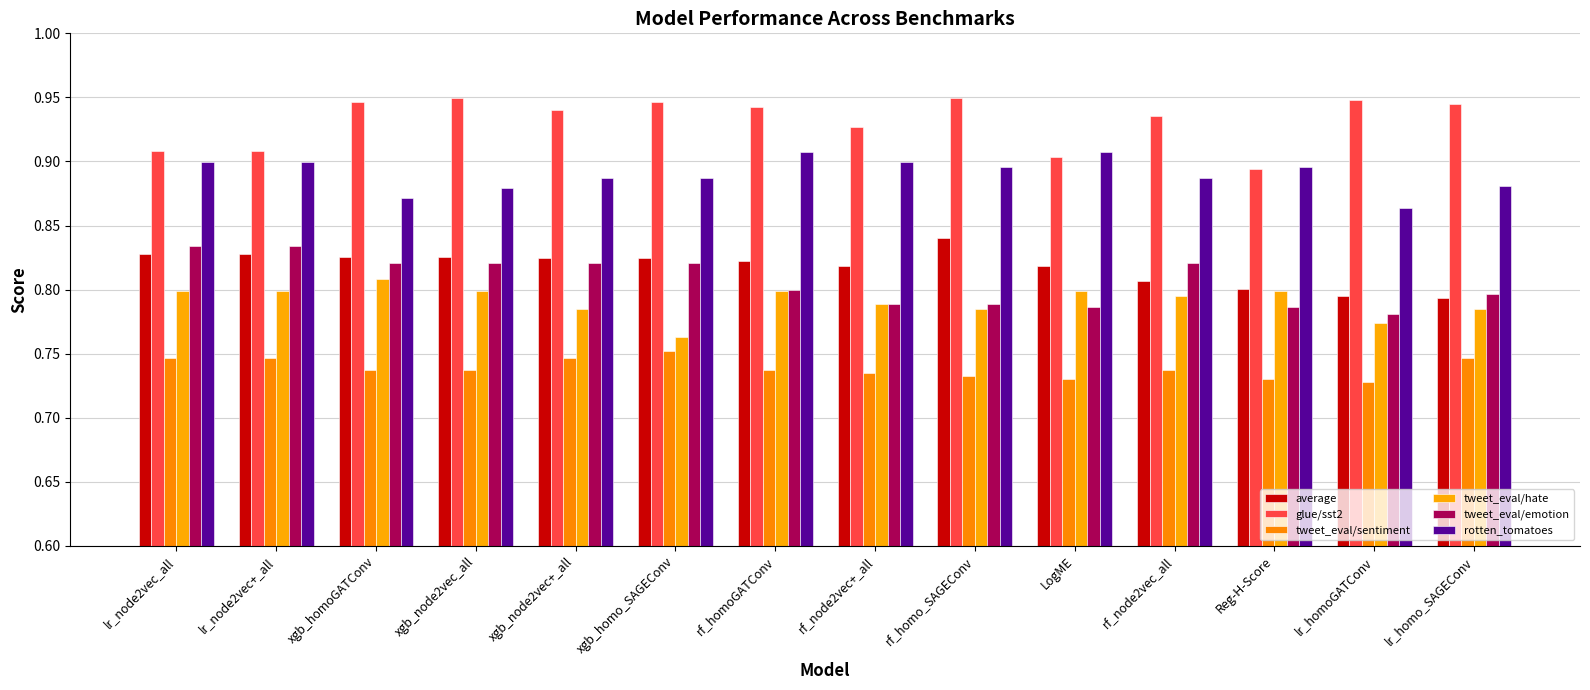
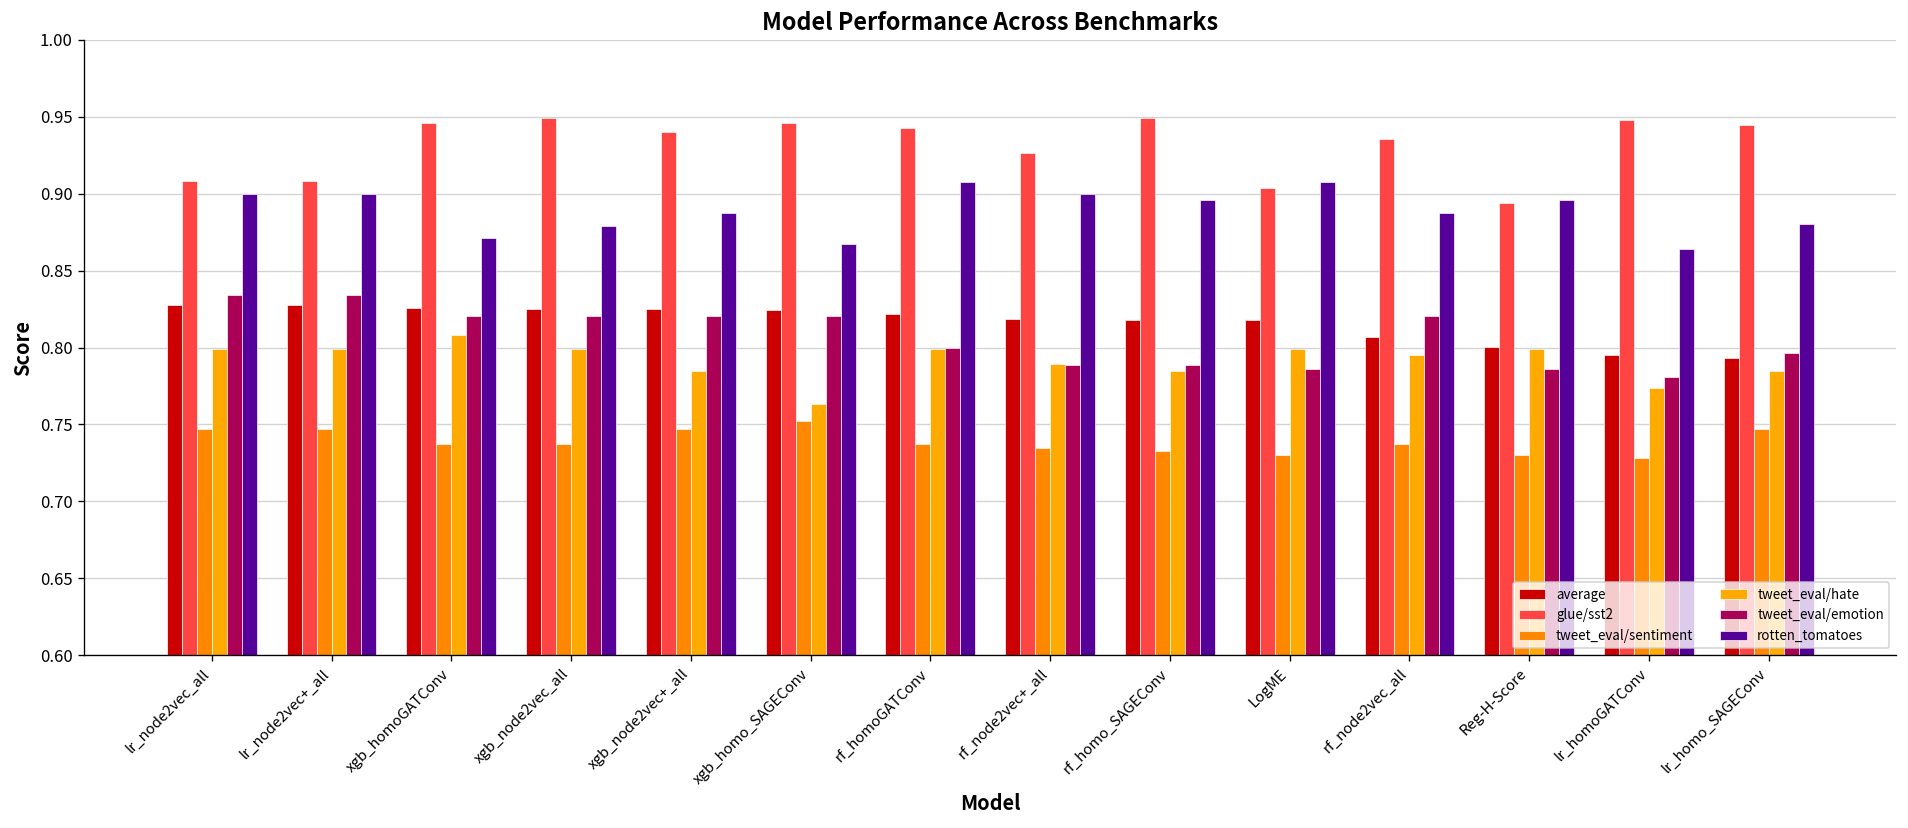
  {
    "average": {
      "lr_node2vec_all": 0.827,
      "lr_node2vec+_all": 0.827,
      "xgb_homoGATConv": 0.826,
      "xgb_node2vec_all": 0.825,
      "xgb_node2vec+_all": 0.825,
      "xgb_homo_SAGEConv": 0.824,
      "rf_homoGATConv": 0.822,
      "rf_node2vec+_all": 0.819,
-     "rf_homo_SAGEConv": 0.841,
+     "rf_homo_SAGEConv": 0.818,
      "LogME": 0.818,
      "rf_node2vec_all": 0.807,
      "Reg-H-Score": 0.800,
      "lr_homoGATConv": 0.795,
      "lr_homo_SAGEConv": 0.793
    },
    "glue/sst2": {
      "lr_node2vec_all": 0.908,
      "lr_node2vec+_all": 0.908,
      "xgb_homoGATConv": 0.946,
      "xgb_node2vec_all": 0.950,
      "xgb_node2vec+_all": 0.940,
      "xgb_homo_SAGEConv": 0.946,
      "rf_homoGATConv": 0.943,
      "rf_node2vec+_all": 0.927,
      "rf_homo_SAGEConv": 0.950,
      "LogME": 0.904,
      "rf_node2vec_all": 0.936,
      "Reg-H-Score": 0.894,
      "lr_homoGATConv": 0.948,
      "lr_homo_SAGEConv": 0.945
    },
    "tweet_eval/emotion": {
      "lr_node2vec_all": 0.834,
      "lr_node2vec+_all": 0.834,
      "xgb_homoGATConv": 0.821,
      "xgb_node2vec_all": 0.821,
      "xgb_node2vec+_all": 0.821,
      "xgb_homo_SAGEConv": 0.821,
      "rf_homoGATConv": 0.799,
      "rf_node2vec+_all": 0.789,
      "rf_homo_SAGEConv": 0.789,
      "LogME": 0.786,
      "rf_node2vec_all": 0.821,
      "Reg-H-Score": 0.786,
      "lr_homoGATConv": 0.781,
      "lr_homo_SAGEConv": 0.797
    },
    "rotten_tomatoes": {
      "lr_node2vec_all": 0.900,
      "lr_node2vec+_all": 0.900,
      "xgb_homoGATConv": 0.871,
      "xgb_node2vec_all": 0.879,
      "xgb_node2vec+_all": 0.887,
-     "xgb_homo_SAGEConv": 0.887,
+     "xgb_homo_SAGEConv": 0.867,
      "rf_homoGATConv": 0.908,
      "rf_node2vec+_all": 0.900,
      "rf_homo_SAGEConv": 0.896,
      "LogME": 0.908,
      "rf_node2vec_all": 0.887,
      "Reg-H-Score": 0.896,
      "lr_homoGATConv": 0.864,
      "lr_homo_SAGEConv": 0.881
    }
  }
